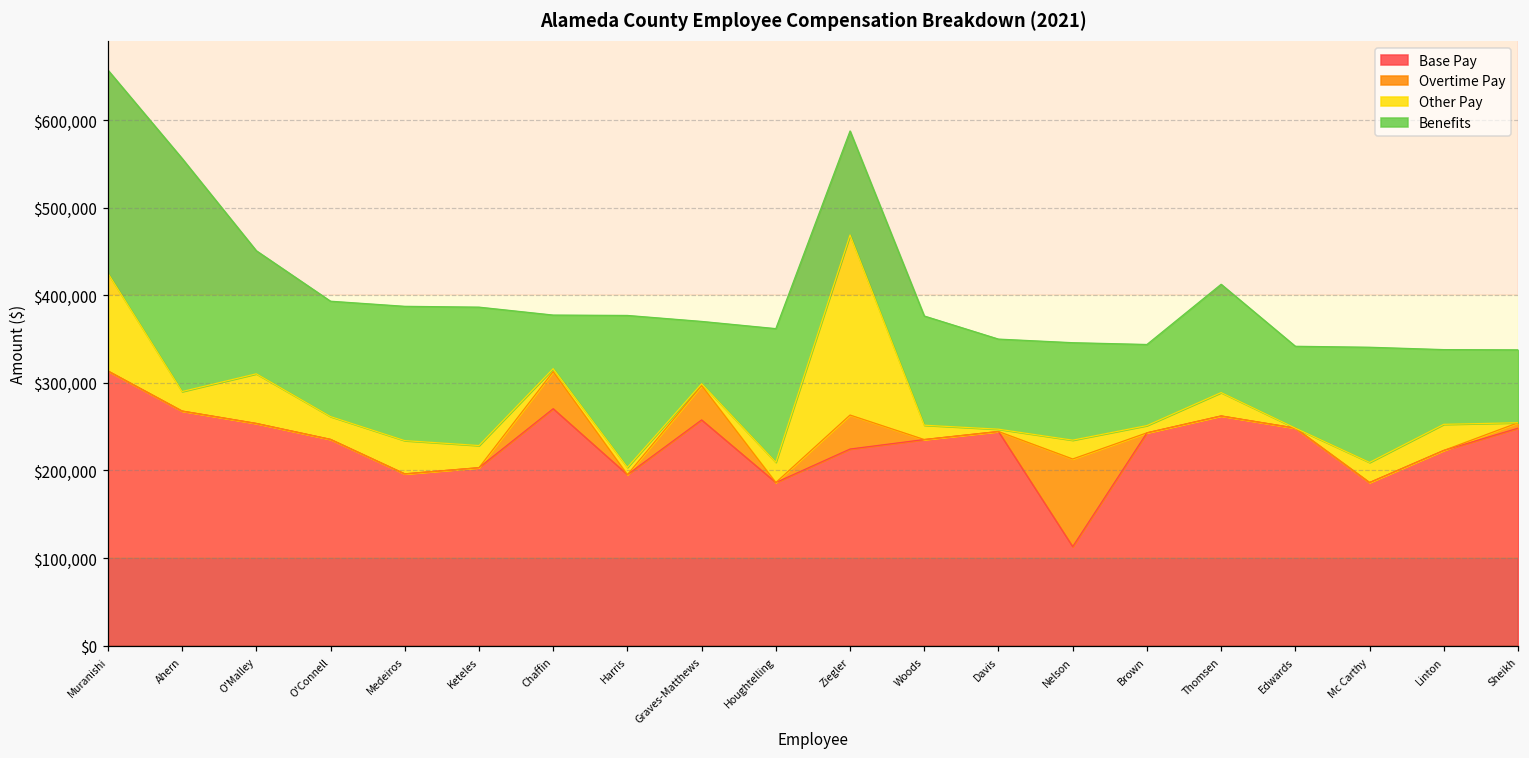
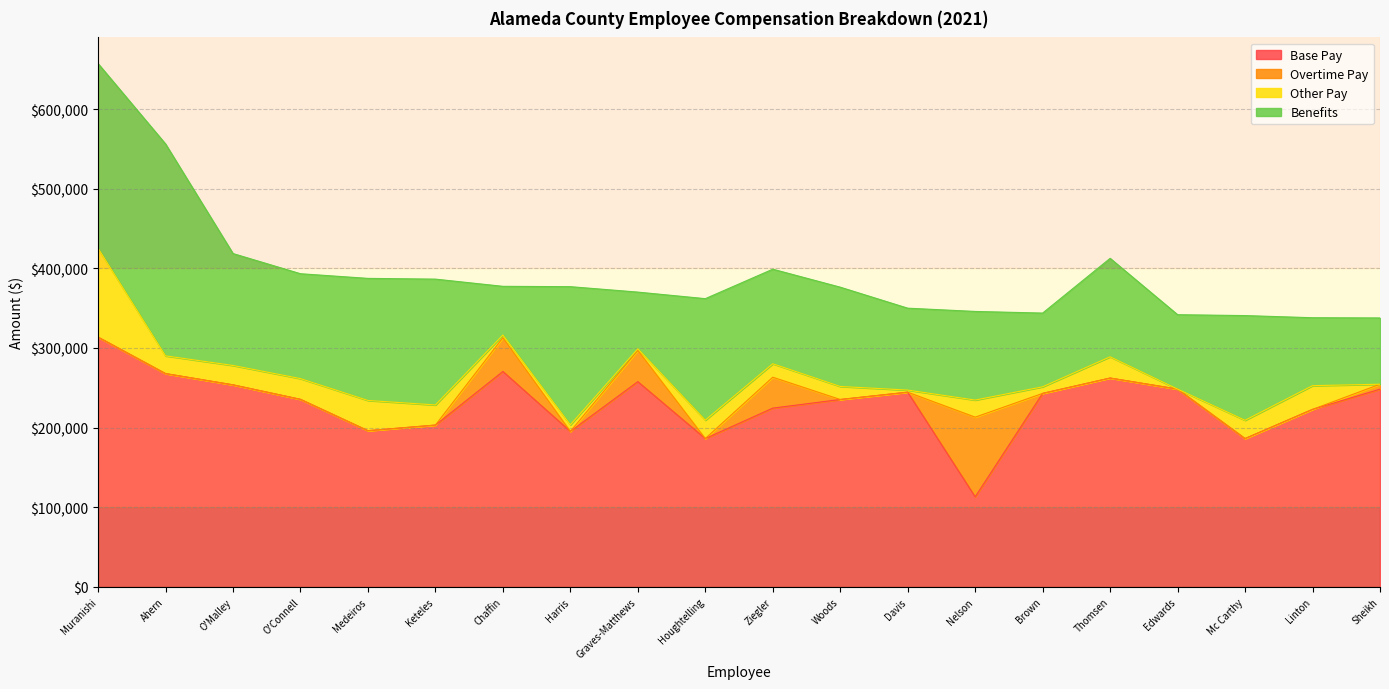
  {
    "Base Pay": {
      "Chaffin": "$270,000",
      "Graves-Matthews": "$260,000",
      "Ziegler": "$220,000",
      "Nelson": "$110,000",
      "Sheikh": "$250,000"
    },
    "Overtime Pay": {
      "Chaffin": "$40,000",
      "Ziegler": "$40,000",
      "Nelson": "$100,000"
    },
    "Other Pay": {
      "Muranishi": "$110,000",
      "Ahern": "$20,000",
-     "O'Malley": "$60,000",
+     "O'Malley": "$20,000",
      "O'Connell": "$30,000",
      "Medeiros": "$40,000",
      "Keteles": "$30,000",
      "Chaffin": "$0",
      "Harris": "$10,000",
      "Houghtelling": "$20,000",
-     "Ziegler": "$210,000",
+     "Ziegler": "$20,000",
      "Woods": "$20,000",
      "Nelson": "$20,000",
      "Brown": "$10,000",
      "Thomsen": "$30,000",
      "Mc Carthy": "$20,000",
      "Linton": "$30,000"
    },
    "Benefits": {
      "Muranishi": "$230,000",
      "Ahern": "$270,000",
      "O'Malley": "$140,000",
      "O'Connell": "$130,000",
      "Medeiros": "$150,000",
      "Keteles": "$160,000",
      "Chaffin": "$60,000",
      "Harris": "$170,000",
      "Graves-Matthews": "$70,000",
      "Houghtelling": "$150,000",
      "Ziegler": "$120,000",
      "Woods": "$120,000",
      "Davis": "$100,000",
      "Nelson": "$110,000",
      "Brown": "$90,000",
      "Thomsen": "$120,000",
      "Edwards": "$90,000",
      "Mc Carthy": "$130,000",
      "Linton": "$90,000",
      "Sheikh": "$80,000"
    }
  }
